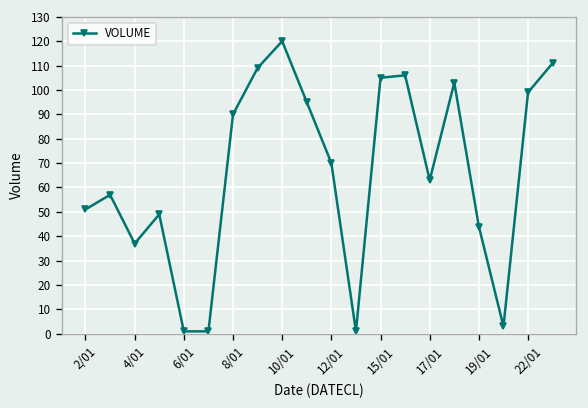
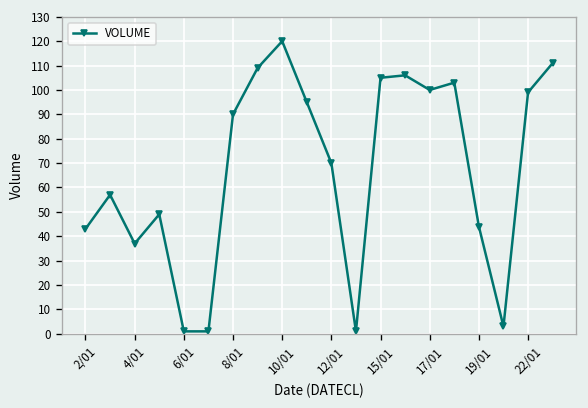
  {
-   "2/01": 51,
+   "2/01": 43,
    "4/01": 37,
    "6/01": 1,
    "8/01": 90,
    "10/01": 120,
    "12/01": 70,
    "15/01": 105,
-   "17/01": 63,
+   "17/01": 100,
    "19/01": 44,
    "22/01": 99
  }
